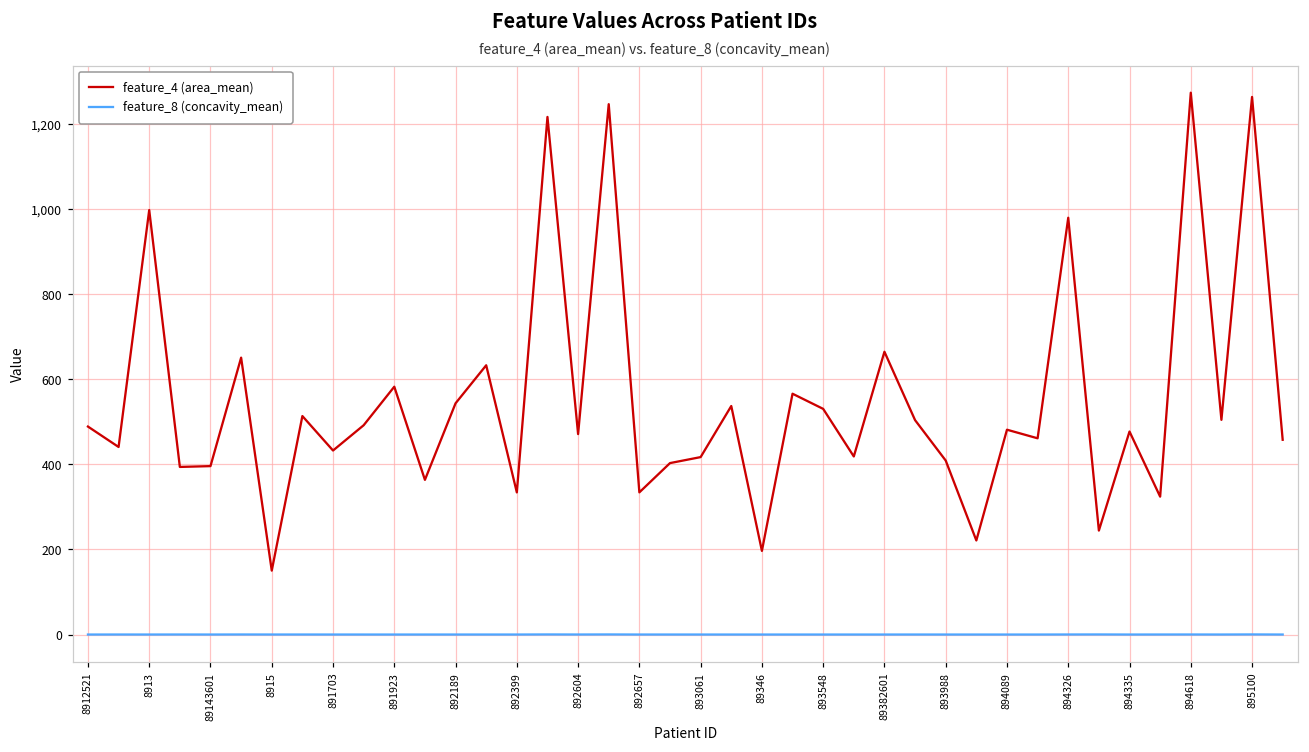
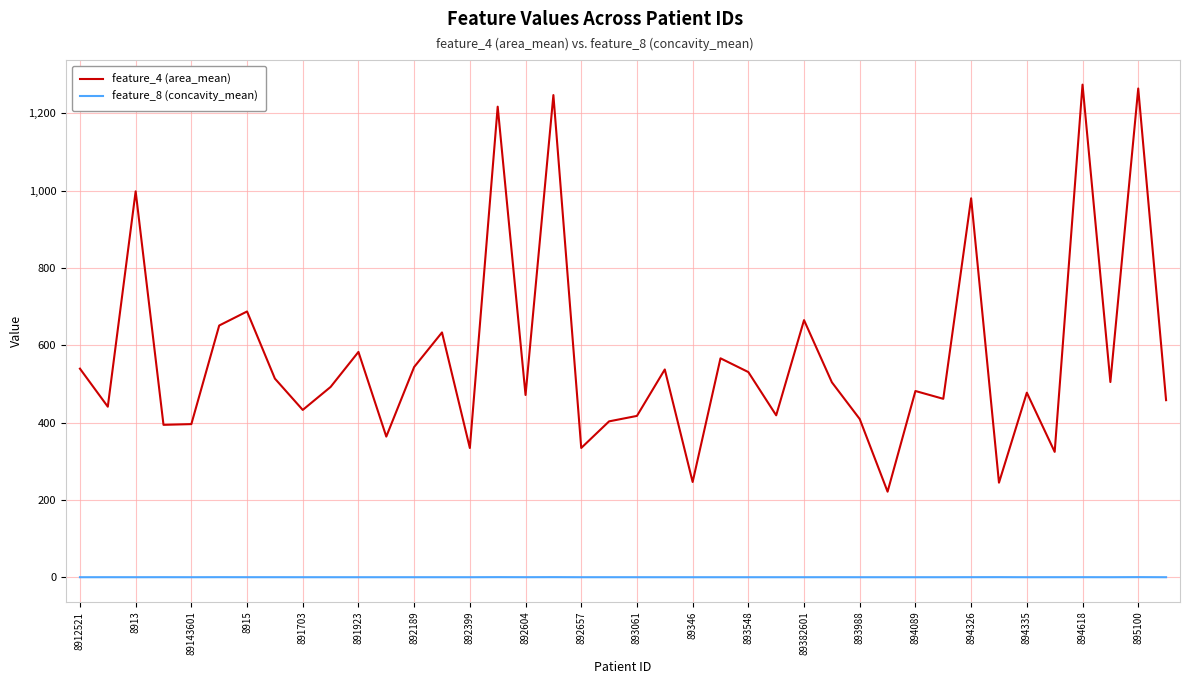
  {
    "feature_4 (area_mean)": {
-     "8912521": "490",
+     "8912521": "540",
      "8913": "1,000",
      "89143601": "400",
-     "8915": "150",
+     "8915": "690",
      "891703": "430",
      "891923": "580",
      "892189": "540",
      "892399": "330",
      "892604": "470",
      "892657": "330",
      "893061": "420",
-     "89346": "200",
+     "89346": "250",
      "893548": "530",
      "89382601": "660",
      "893988": "410",
      "894089": "480",
      "894326": "980",
      "894335": "480",
      "894618": "1,270",
      "895100": "1,260"
    },
    "feature_8 (concavity_mean)": {
      "8912521": "0",
      "8913": "0",
      "89143601": "0",
      "8915": "0",
      "891703": "0",
      "891923": "0",
      "892189": "0",
      "892399": "0",
      "892604": "0",
      "892657": "0",
      "893061": "0",
      "89346": "0",
      "893548": "0",
      "89382601": "0",
      "893988": "0",
      "894089": "0",
      "894326": "0",
      "894335": "0",
      "894618": "0",
      "895100": "0"
    }
  }
